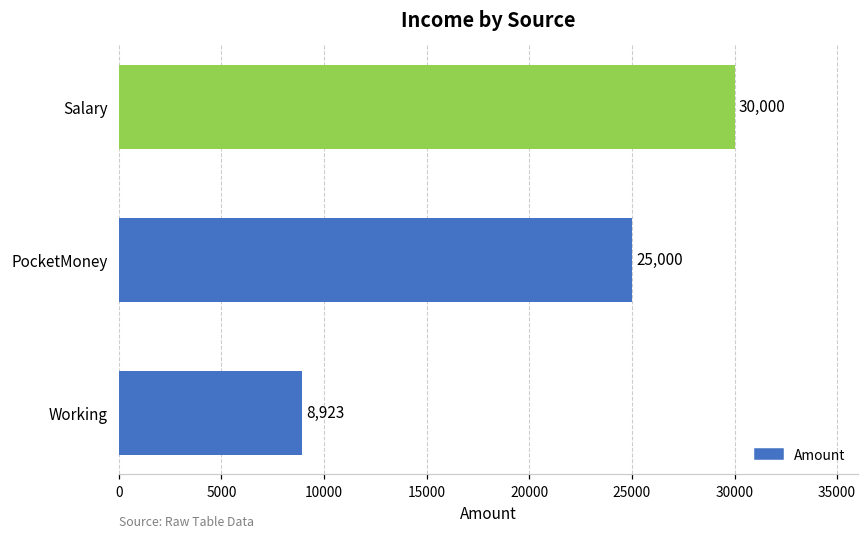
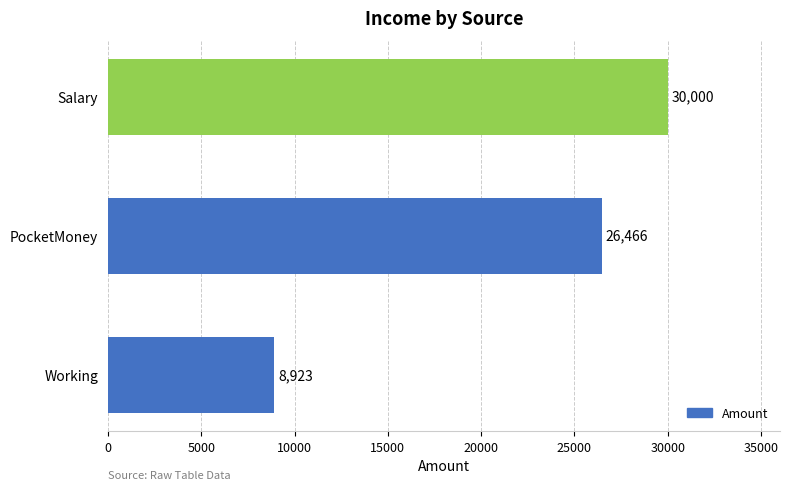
  {
    "Salary": "30,000",
-   "PocketMoney": "25,000",
+   "PocketMoney": "26,466",
    "Working": "8,923"
  }
